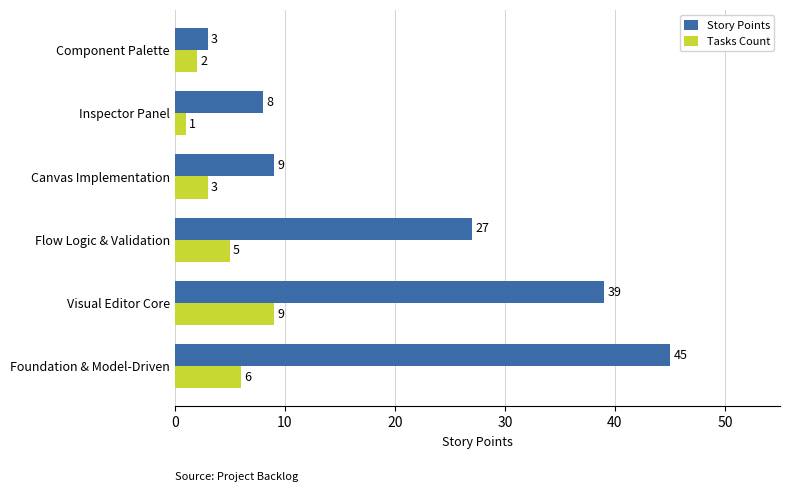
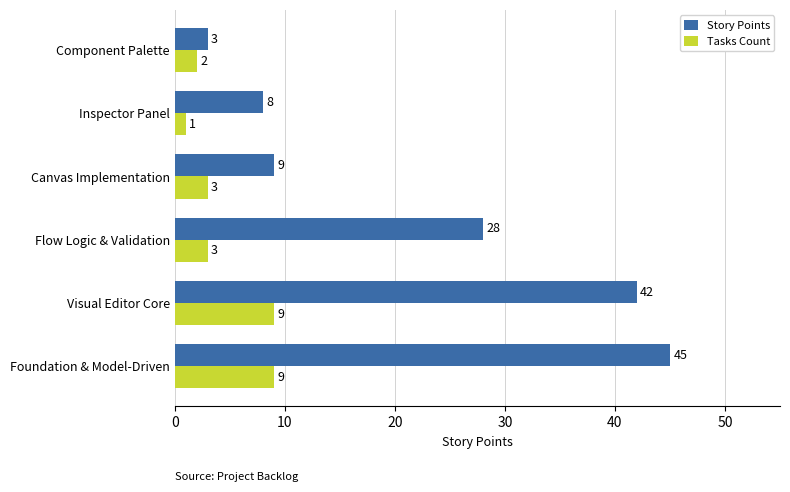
  {
    "Story Points": {
      "Component Palette": 3,
      "Inspector Panel": 8,
      "Canvas Implementation": 9,
-     "Flow Logic & Validation": 27,
-     "Visual Editor Core": 39,
+     "Flow Logic & Validation": 28,
+     "Visual Editor Core": 42,
      "Foundation & Model-Driven": 45
    },
    "Tasks Count": {
      "Component Palette": 2,
      "Inspector Panel": 1,
      "Canvas Implementation": 3,
-     "Flow Logic & Validation": 5,
+     "Flow Logic & Validation": 3,
      "Visual Editor Core": 9,
-     "Foundation & Model-Driven": 6
+     "Foundation & Model-Driven": 9
    }
  }
